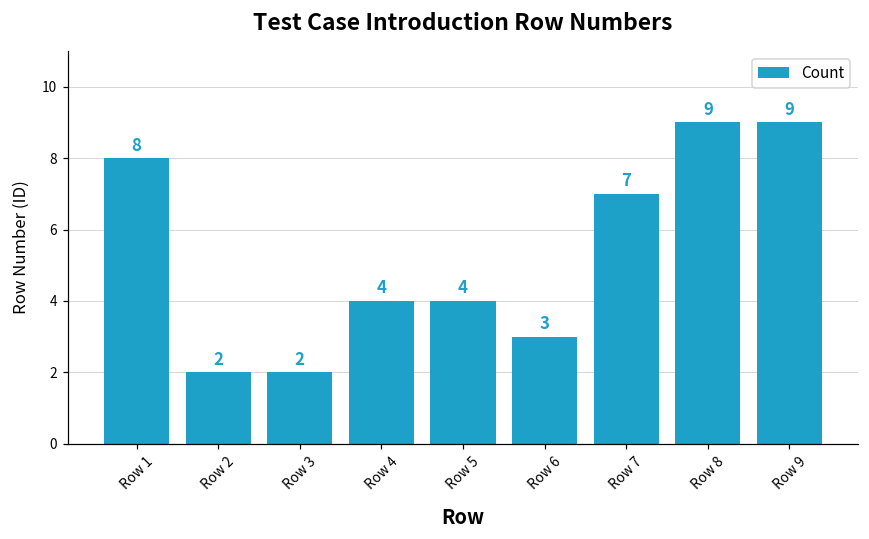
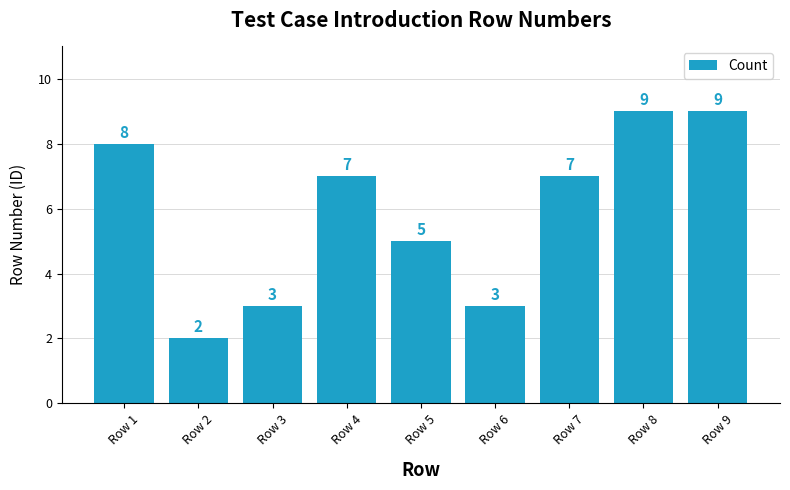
  {
    "Row 1": 8,
    "Row 2": 2,
-   "Row 3": 2,
-   "Row 4": 4,
-   "Row 5": 4,
+   "Row 3": 3,
+   "Row 4": 7,
+   "Row 5": 5,
    "Row 6": 3,
    "Row 7": 7,
    "Row 8": 9,
    "Row 9": 9
  }
